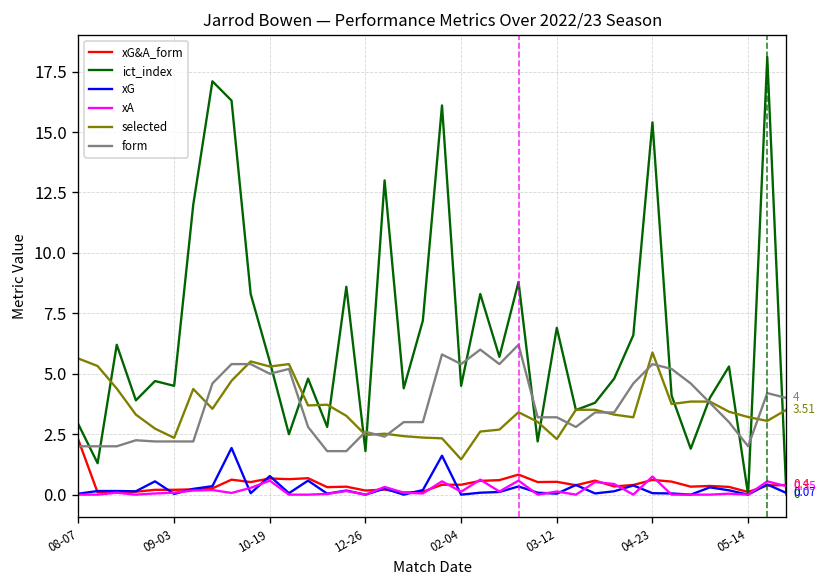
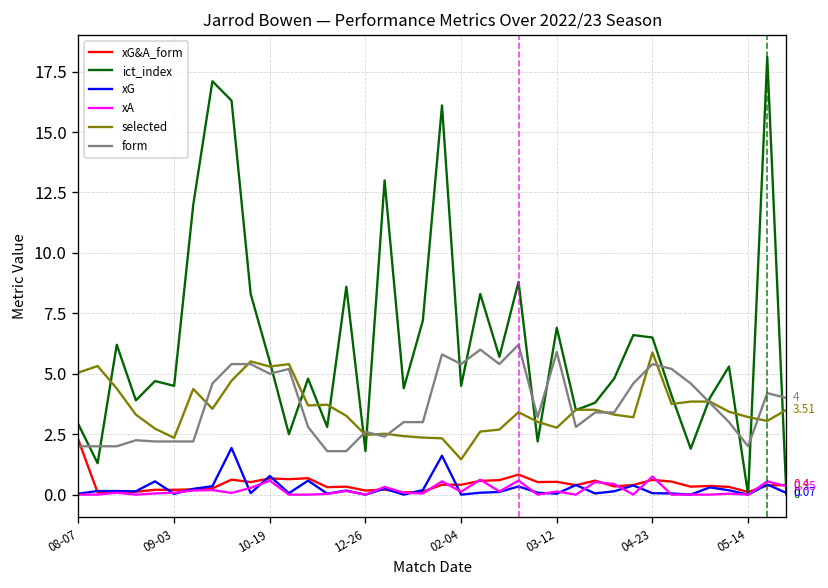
  {
    "xG&A_form": {
      "08-07": 2.3,
      "12-26": 0.2,
      "02-04": 0.4,
      "03-12": 0.5,
      "04-23": 0.6
    },
    "ict_index": {
      "08-07": 2.9,
      "09-03": 4.5,
      "10-19": 5.5,
      "12-26": 1.8,
      "02-04": 4.5,
      "03-12": 6.9,
-     "04-23": 15.4
+     "04-23": 6.5
    },
    "xG": {
      "04-23": 0.1
    },
    "xA": {
      "04-23": 0.8
    },
    "selected": {
-     "08-07": 5.6,
+     "08-07": 5.1,
      "09-03": 2.4,
      "10-19": 5.3,
      "12-26": 2.5,
      "02-04": 1.5,
-     "03-12": 2.3,
+     "03-12": 2.8,
      "04-23": 5.9,
      "05-14": 3.2
    },
    "form": {
      "08-07": 2.0,
      "09-03": 2.2,
      "10-19": 5.0,
      "12-26": 2.6,
      "02-04": 5.4,
-     "03-12": 3.2,
+     "03-12": 5.9,
      "04-23": 5.4,
      "05-14": 2.0
    }
  }
